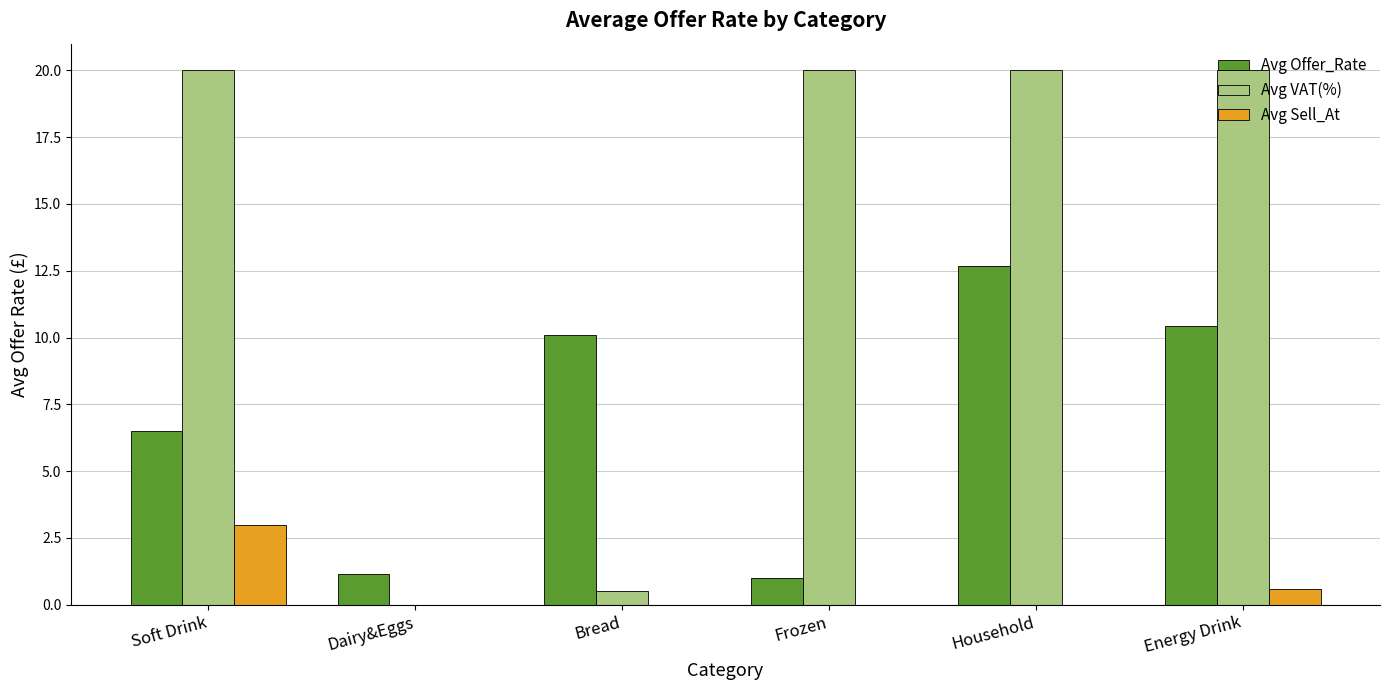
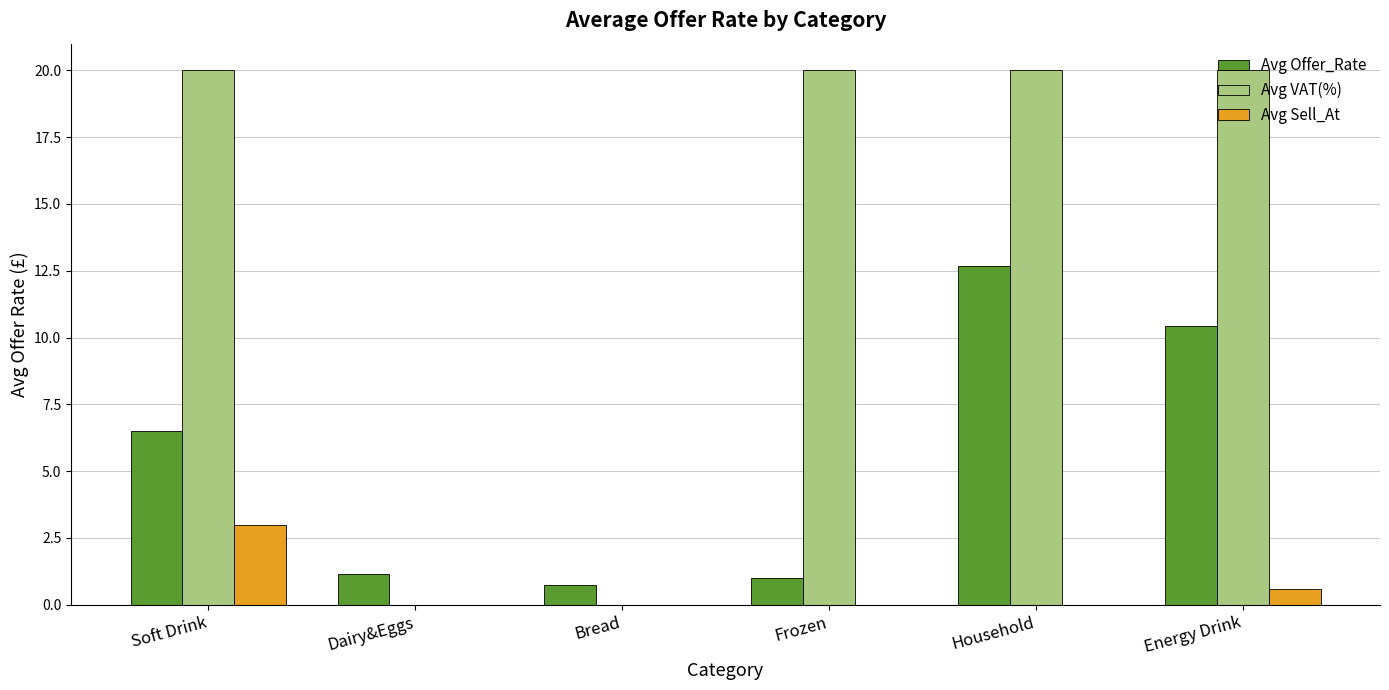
  {
    "Avg Offer_Rate": {
      "Soft Drink": 6.5,
      "Dairy&Eggs": 1.2,
-     "Bread": 10.1,
+     "Bread": 0.8,
      "Frozen": 1.0,
      "Household": 12.7,
      "Energy Drink": 10.4
    },
    "Avg VAT(%)": {
      "Soft Drink": 20.0,
      "Dairy&Eggs": 0.0,
-     "Bread": 0.5,
+     "Bread": 0.0,
      "Frozen": 20.0,
      "Household": 20.0,
      "Energy Drink": 20.0
    },
    "Avg Sell_At": {
      "Soft Drink": 3.0,
      "Dairy&Eggs": 0.0,
      "Bread": 0.0,
      "Frozen": 0.0,
      "Household": 0.0,
      "Energy Drink": 0.6
    }
  }
